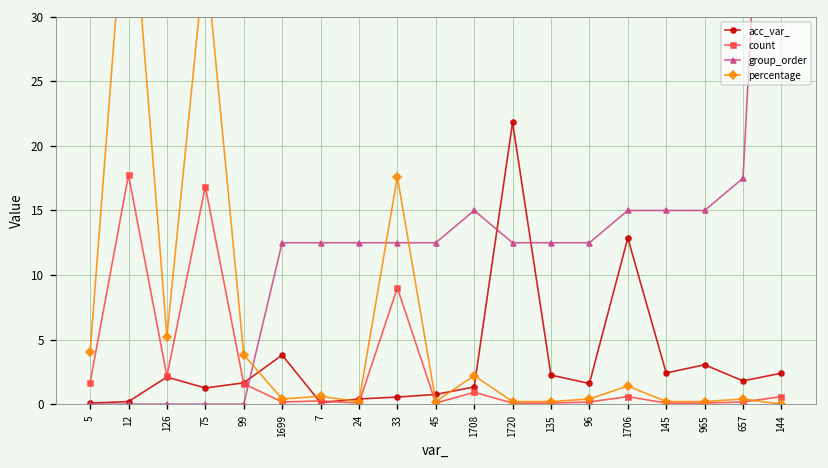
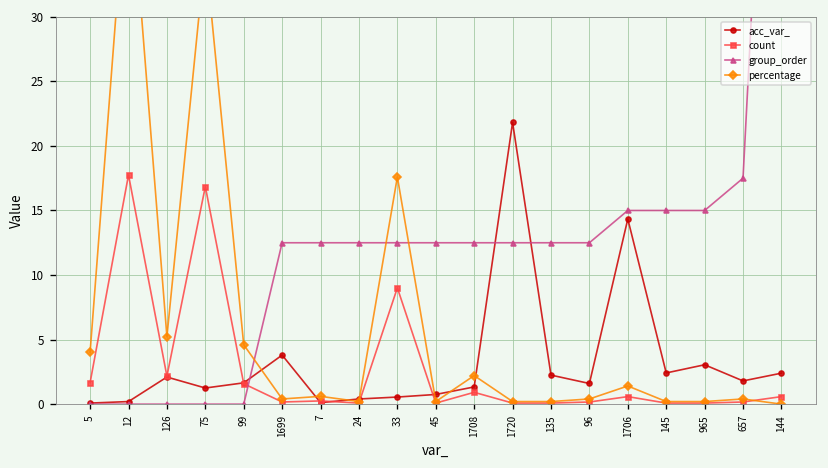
  {
    "acc_var_": {
      "75": 1.3,
      "1699": 3.8,
      "33": 0.6,
      "45": 0.8,
      "1708": 1.3,
      "1720": 21.8,
      "135": 2.3,
      "96": 1.6,
-     "1706": 12.9,
+     "1706": 14.3,
      "145": 2.4,
      "965": 3.1,
      "657": 1.8,
      "144": 2.4
    },
    "count": {
      "5": 1.7,
      "12": 17.8,
      "75": 16.8,
      "33": 9.0,
      "1708": 0.9,
      "1706": 0.6,
      "144": 0.6
    },
    "group_order": {
      "126": 0.0,
      "75": 0.0,
      "99": 0.0,
      "1699": 12.5,
      "7": 12.5,
      "24": 12.5,
      "33": 12.5,
      "45": 12.5,
-     "1708": 15.0,
+     "1708": 12.5,
      "1720": 12.5,
      "135": 12.5,
      "96": 12.5,
      "1706": 15.0,
      "145": 15.0,
      "965": 15.0,
      "657": 17.5
    },
    "percentage": {
      "5": 4.0,
      "126": 5.2,
-     "99": 3.8,
+     "99": 4.6,
      "7": 0.6,
      "33": 17.6,
      "1708": 2.2,
      "1706": 1.4,
      "144": 0.0
    }
  }
